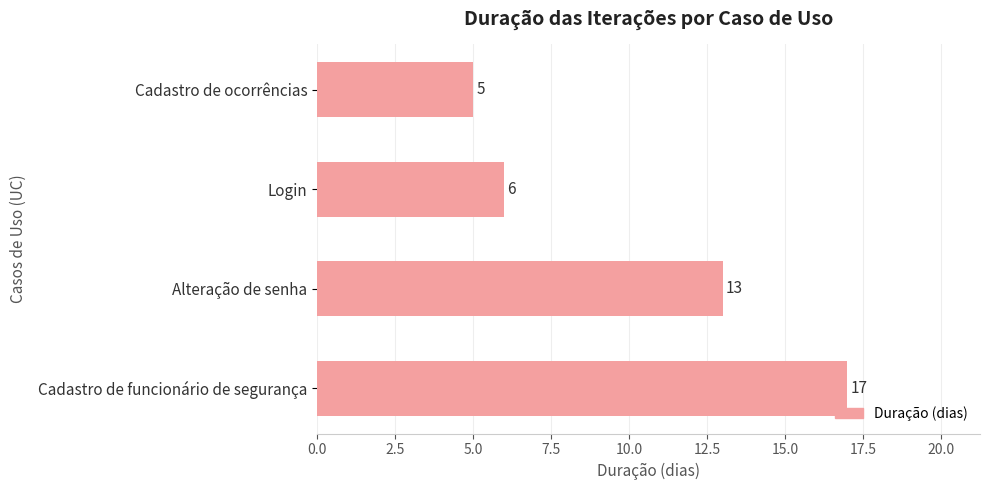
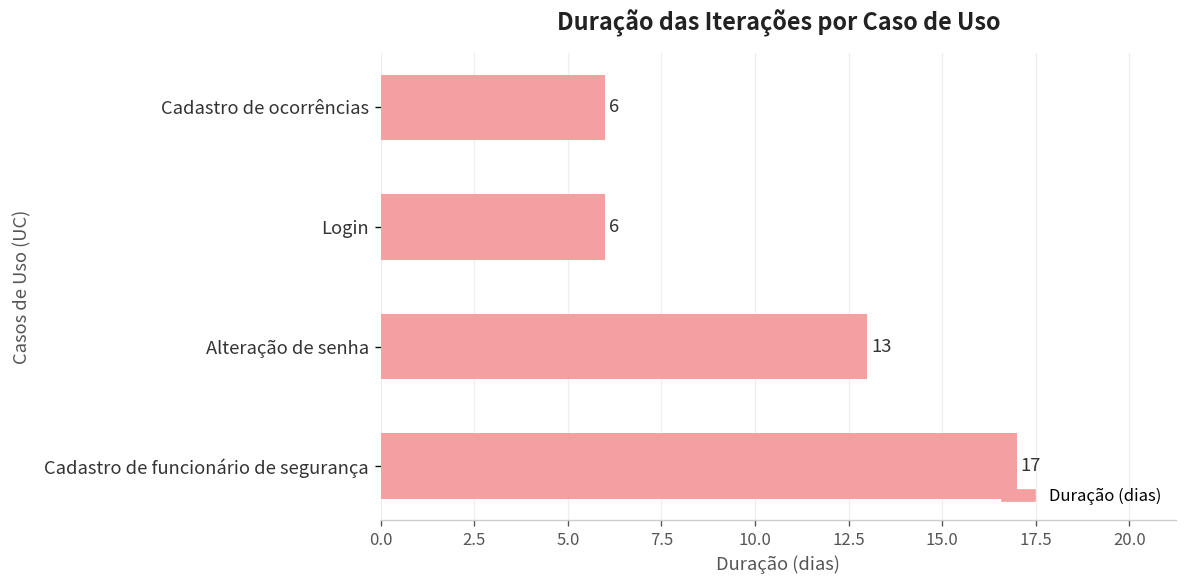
  {
-   "Cadastro de ocorrências": 5,
+   "Cadastro de ocorrências": 6,
    "Login": 6,
    "Alteração de senha": 13,
    "Cadastro de funcionário de segurança": 17
  }
